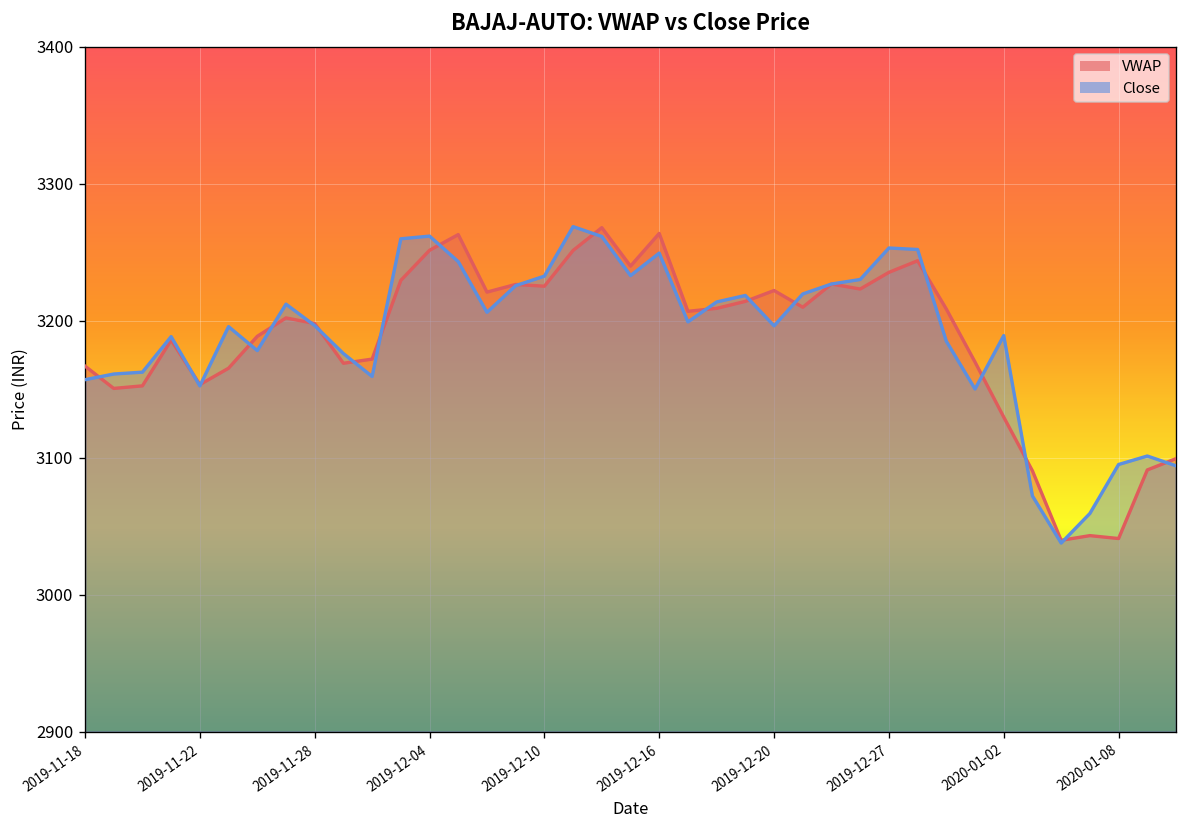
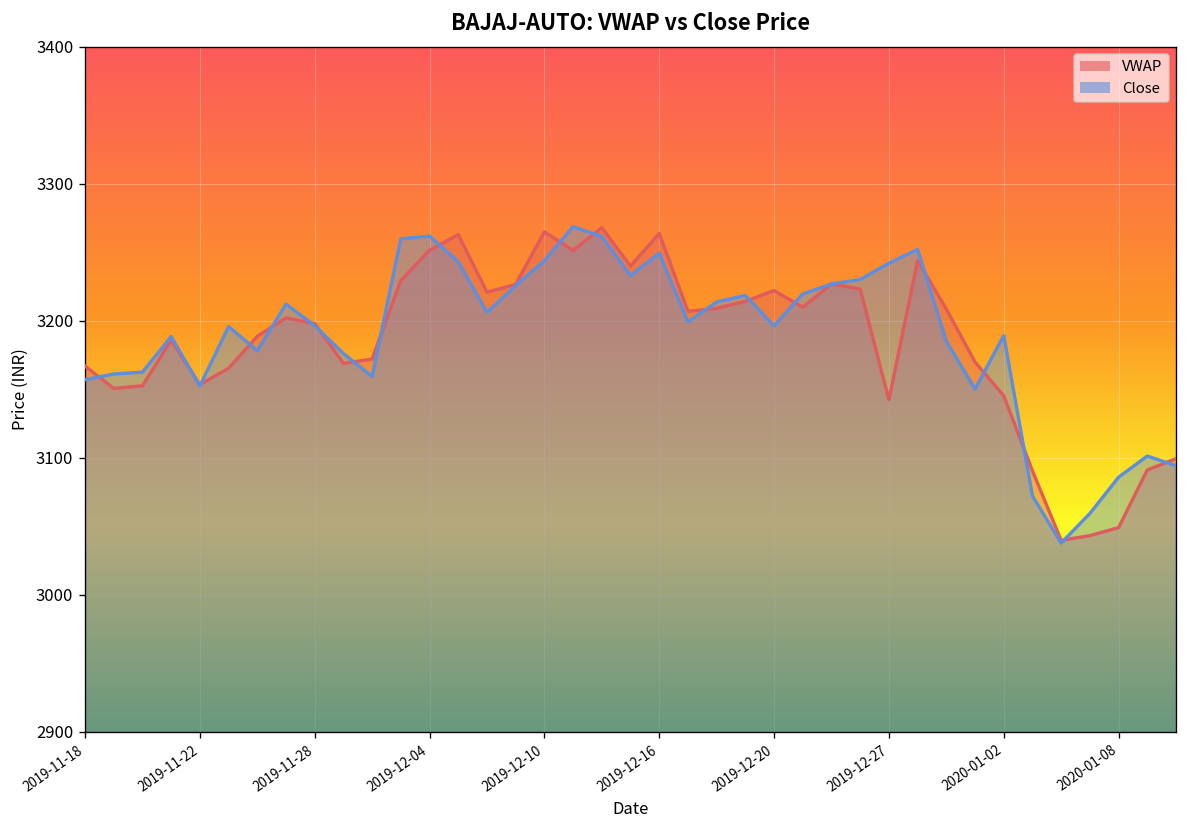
  {
    "VWAP": {
      "2019-11-18": 3167,
      "2019-12-04": 3251,
-     "2019-12-10": 3225,
+     "2019-12-10": 3265,
      "2019-12-16": 3264,
      "2019-12-20": 3222,
-     "2019-12-27": 3235,
-     "2020-01-02": 3130,
-     "2020-01-08": 3041
+     "2019-12-27": 3142,
+     "2020-01-02": 3145,
+     "2020-01-08": 3049
    },
    "Close": {
      "2019-11-18": 3157,
      "2019-12-04": 3262,
-     "2019-12-10": 3233,
+     "2019-12-10": 3244,
      "2019-12-16": 3249,
      "2019-12-20": 3196,
-     "2019-12-27": 3253,
+     "2019-12-27": 3242,
      "2020-01-02": 3189,
-     "2020-01-08": 3095
+     "2020-01-08": 3086
    }
  }
